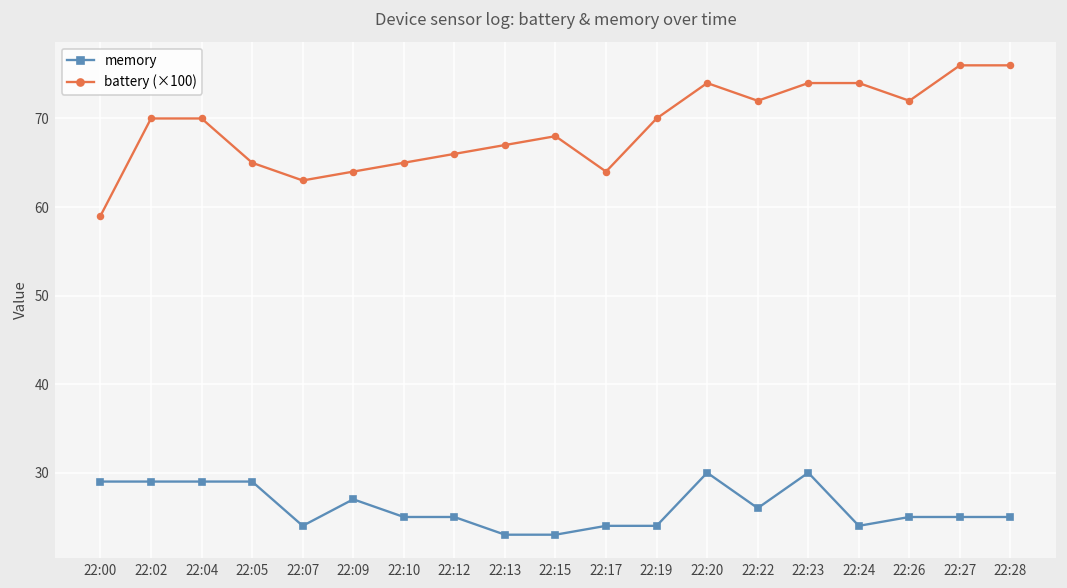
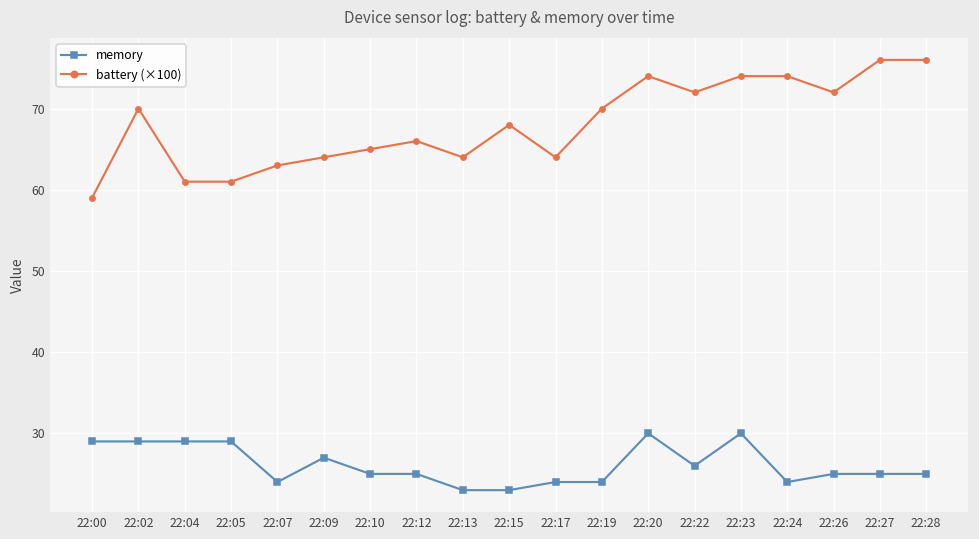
  {
    "memory": {
      "22:00": 29,
      "22:02": 29,
      "22:04": 29,
      "22:05": 29,
      "22:07": 24,
      "22:09": 27,
      "22:10": 25,
      "22:12": 25,
      "22:13": 23,
      "22:15": 23,
      "22:17": 24,
      "22:19": 24,
      "22:20": 30,
      "22:22": 26,
      "22:23": 30,
      "22:24": 24,
      "22:26": 25,
      "22:27": 25,
      "22:28": 25
    },
    "battery (×100)": {
      "22:00": 59,
      "22:02": 70,
-     "22:04": 70,
-     "22:05": 65,
+     "22:04": 61,
+     "22:05": 61,
      "22:07": 63,
      "22:09": 64,
      "22:10": 65,
      "22:12": 66,
-     "22:13": 67,
+     "22:13": 64,
      "22:15": 68,
      "22:17": 64,
      "22:19": 70,
      "22:20": 74,
      "22:22": 72,
      "22:23": 74,
      "22:24": 74,
      "22:26": 72,
      "22:27": 76,
      "22:28": 76
    }
  }
